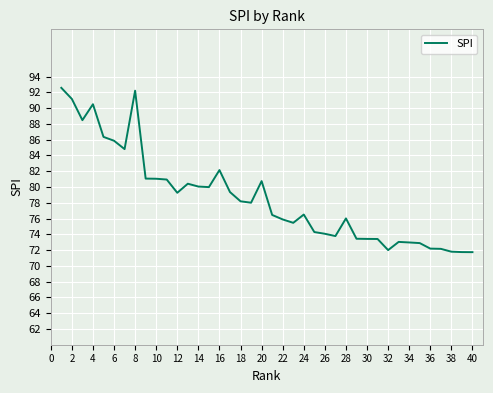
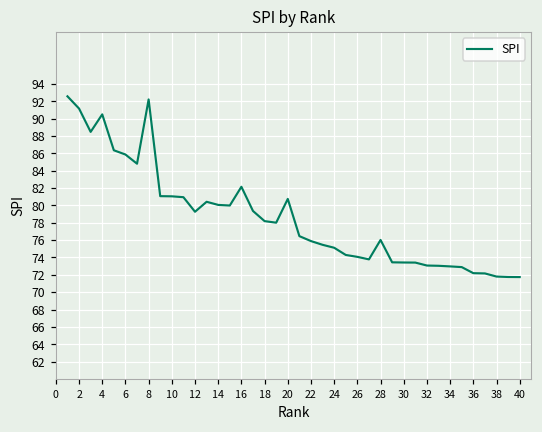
  {
    "2": 91,
    "4": 91,
    "6": 86,
    "8": 92,
    "10": 81,
    "12": 79,
    "14": 80,
    "16": 82,
    "18": 78,
    "20": 81,
    "22": 76,
-   "24": 77,
+   "24": 75,
    "26": 74,
    "28": 76,
    "30": 73,
-   "32": 72,
+   "32": 73,
    "34": 73,
    "36": 72,
    "38": 72,
    "40": 72
  }
